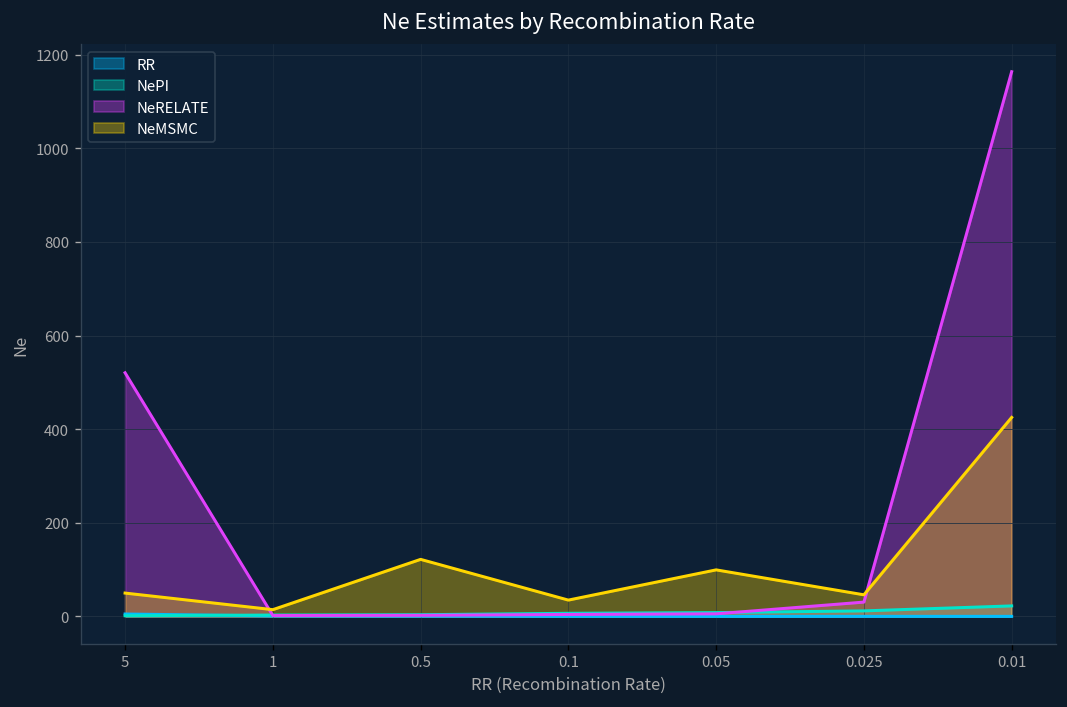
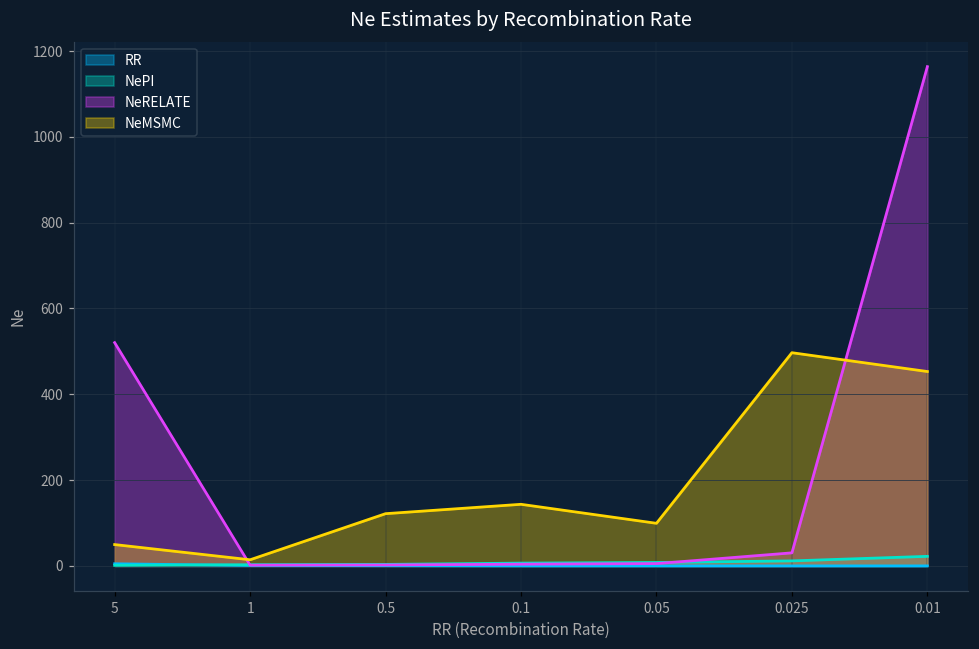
  {
    "NeRELATE": {
      "5": 520,
      "0.025": 30,
      "0.01": 1160
    },
    "NeMSMC": {
      "5": 50,
      "1": 10,
      "0.5": 120,
-     "0.1": 30,
+     "0.1": 140,
      "0.05": 100,
-     "0.025": 50,
-     "0.01": 420
+     "0.025": 500,
+     "0.01": 450
    }
  }
